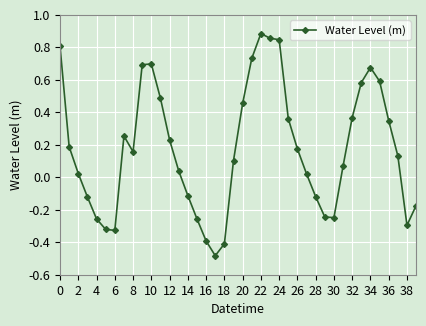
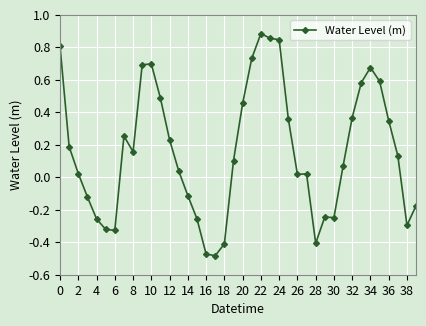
  {
    "0": 0.81,
    "2": 0.02,
    "4": -0.26,
    "6": -0.33,
    "8": 0.16,
    "10": 0.70,
    "12": 0.23,
    "14": -0.11,
-   "16": -0.39,
+   "16": -0.47,
    "18": -0.41,
    "20": 0.45,
    "22": 0.89,
    "24": 0.85,
-   "26": 0.17,
-   "28": -0.12,
+   "26": 0.02,
+   "28": -0.41,
    "30": -0.25,
    "32": 0.37,
    "34": 0.68,
    "36": 0.35,
    "38": -0.30
  }
